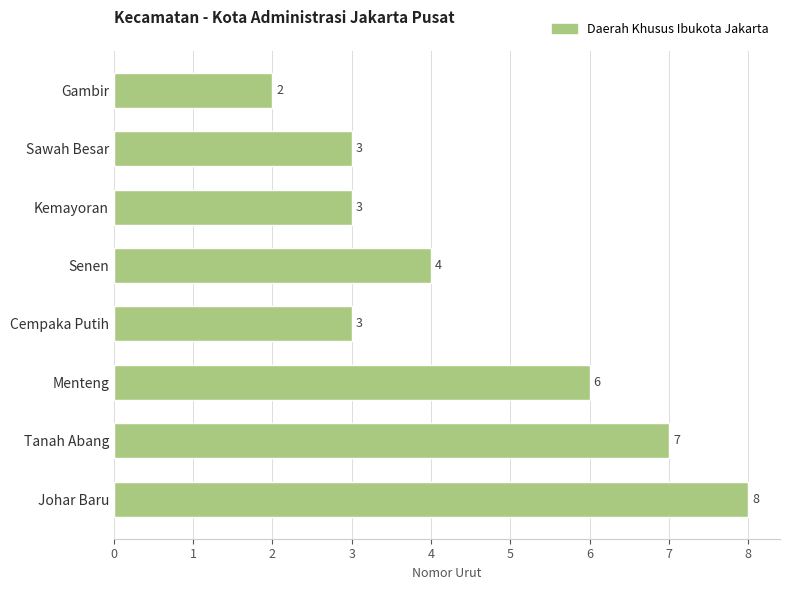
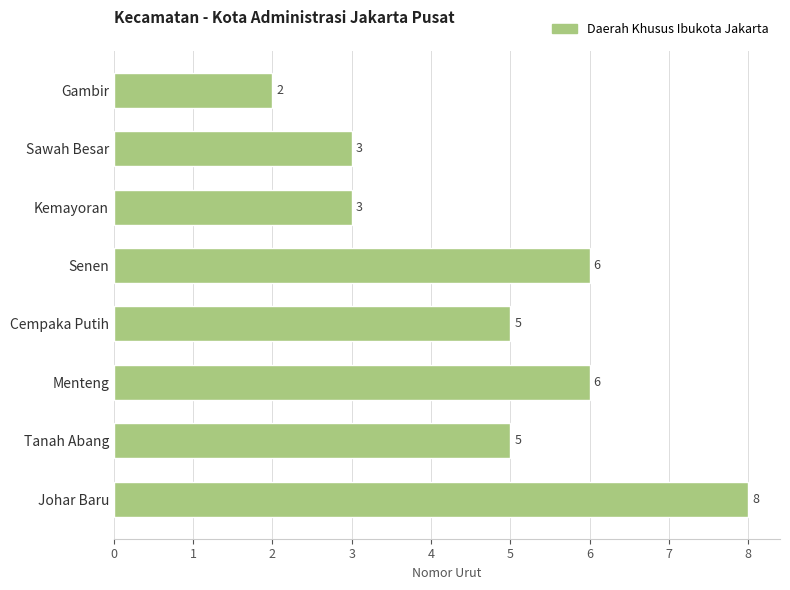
  {
    "Gambir": 2,
    "Sawah Besar": 3,
    "Kemayoran": 3,
-   "Senen": 4,
-   "Cempaka Putih": 3,
+   "Senen": 6,
+   "Cempaka Putih": 5,
    "Menteng": 6,
-   "Tanah Abang": 7,
+   "Tanah Abang": 5,
    "Johar Baru": 8
  }
